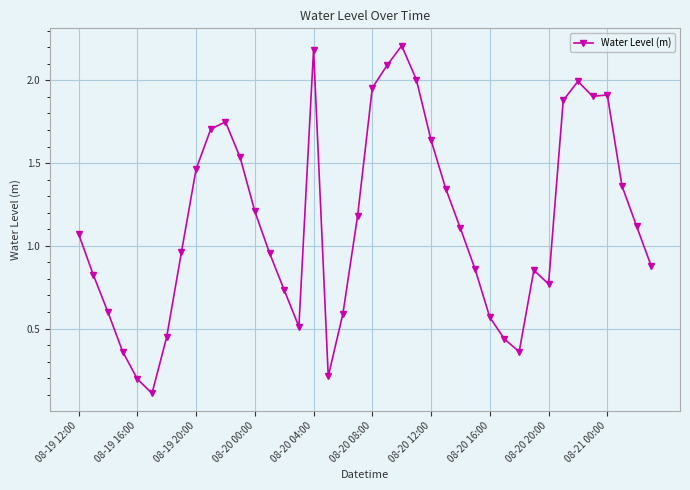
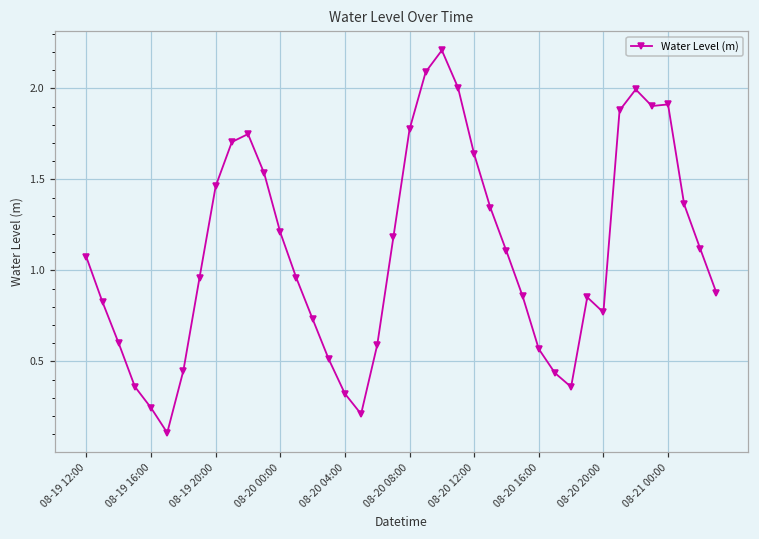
  {
    "08-19 12:00": 1.07,
-   "08-19 16:00": 0.19,
+   "08-19 16:00": 0.24,
    "08-19 20:00": 1.46,
    "08-20 00:00": 1.21,
-   "08-20 04:00": 2.19,
-   "08-20 08:00": 1.95,
+   "08-20 04:00": 0.32,
+   "08-20 08:00": 1.78,
    "08-20 12:00": 1.64,
    "08-20 16:00": 0.57,
    "08-20 20:00": 0.77,
    "08-21 00:00": 1.91
  }
